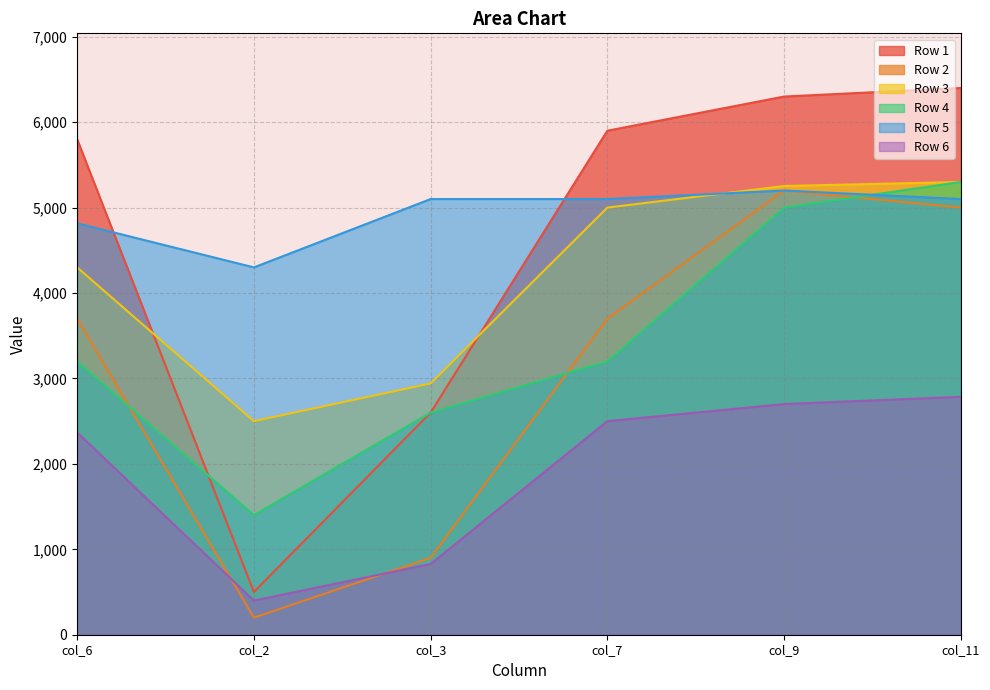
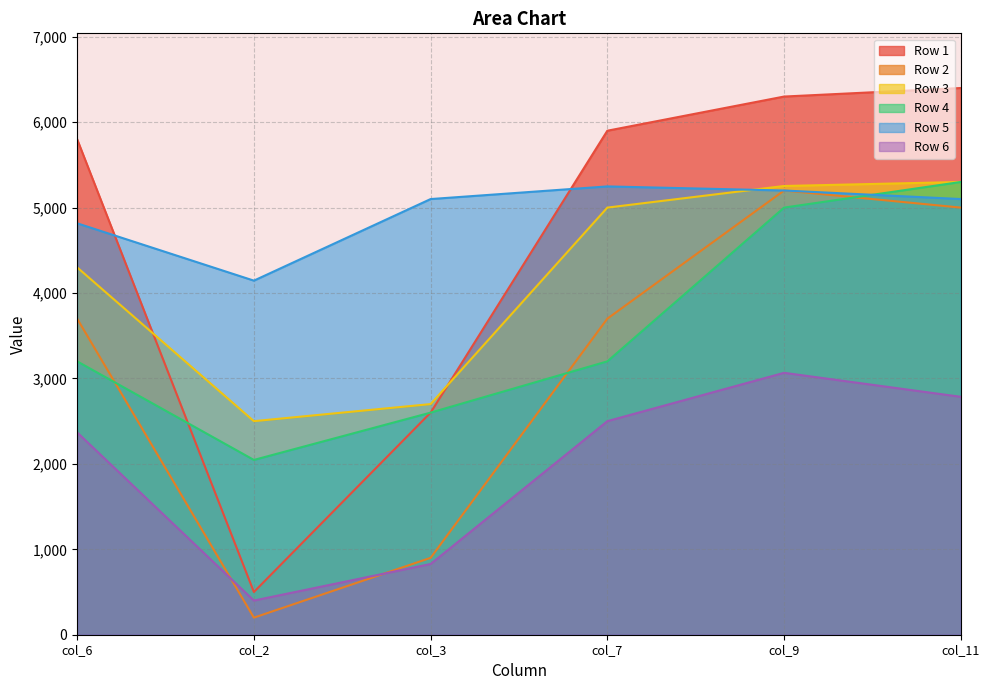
  {
    "Row 3": {
      "col_6": "4,300",
      "col_2": "2,500",
-     "col_3": "2,900",
+     "col_3": "2,700",
      "col_7": "5,000",
      "col_9": "5,300"
    },
    "Row 4": {
      "col_6": "3,200",
-     "col_2": "1,400",
+     "col_2": "2,000",
      "col_7": "3,200",
      "col_9": "5,000"
    },
    "Row 5": {
      "col_6": "4,800",
-     "col_2": "4,300",
+     "col_2": "4,100",
      "col_3": "5,100",
-     "col_7": "5,100",
+     "col_7": "5,200",
      "col_11": "5,100"
    },
    "Row 6": {
      "col_6": "2,400",
      "col_2": "400",
      "col_3": "800",
      "col_7": "2,500",
-     "col_9": "2,700",
+     "col_9": "3,100",
      "col_11": "2,800"
    }
  }
